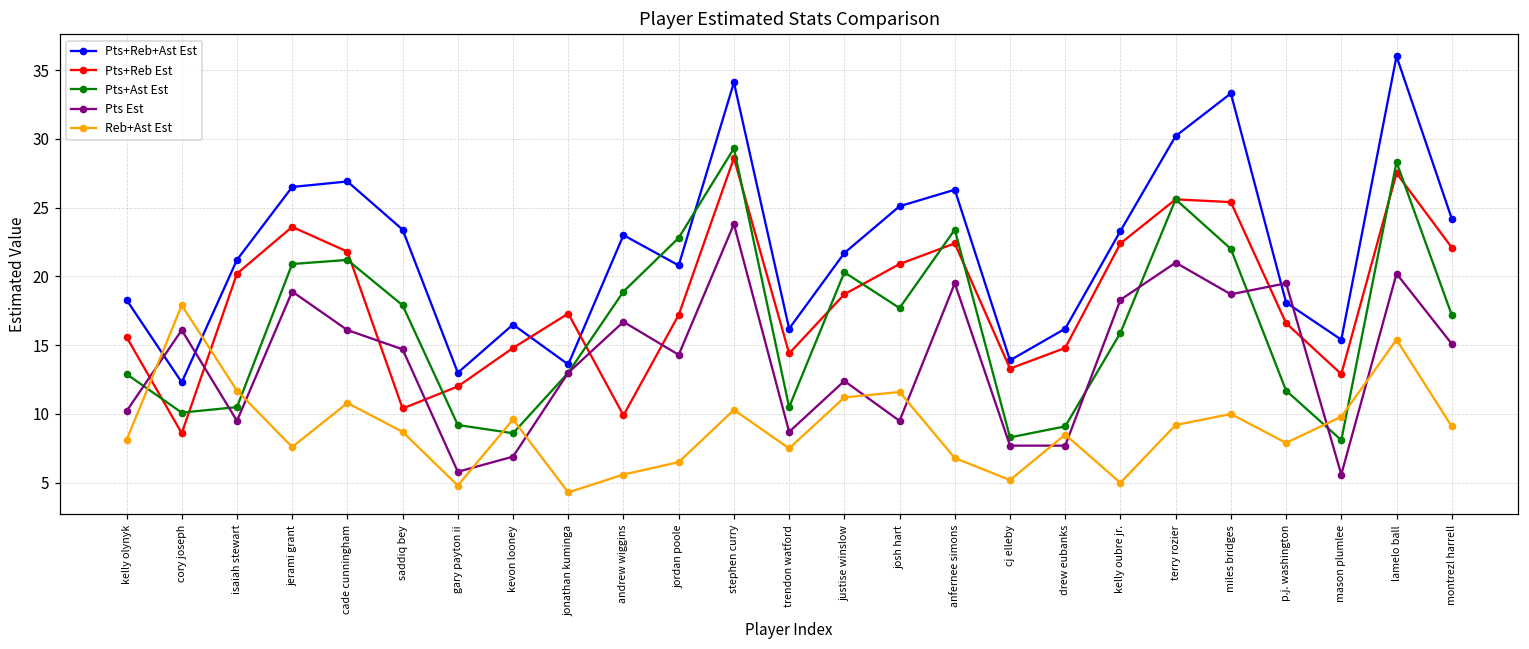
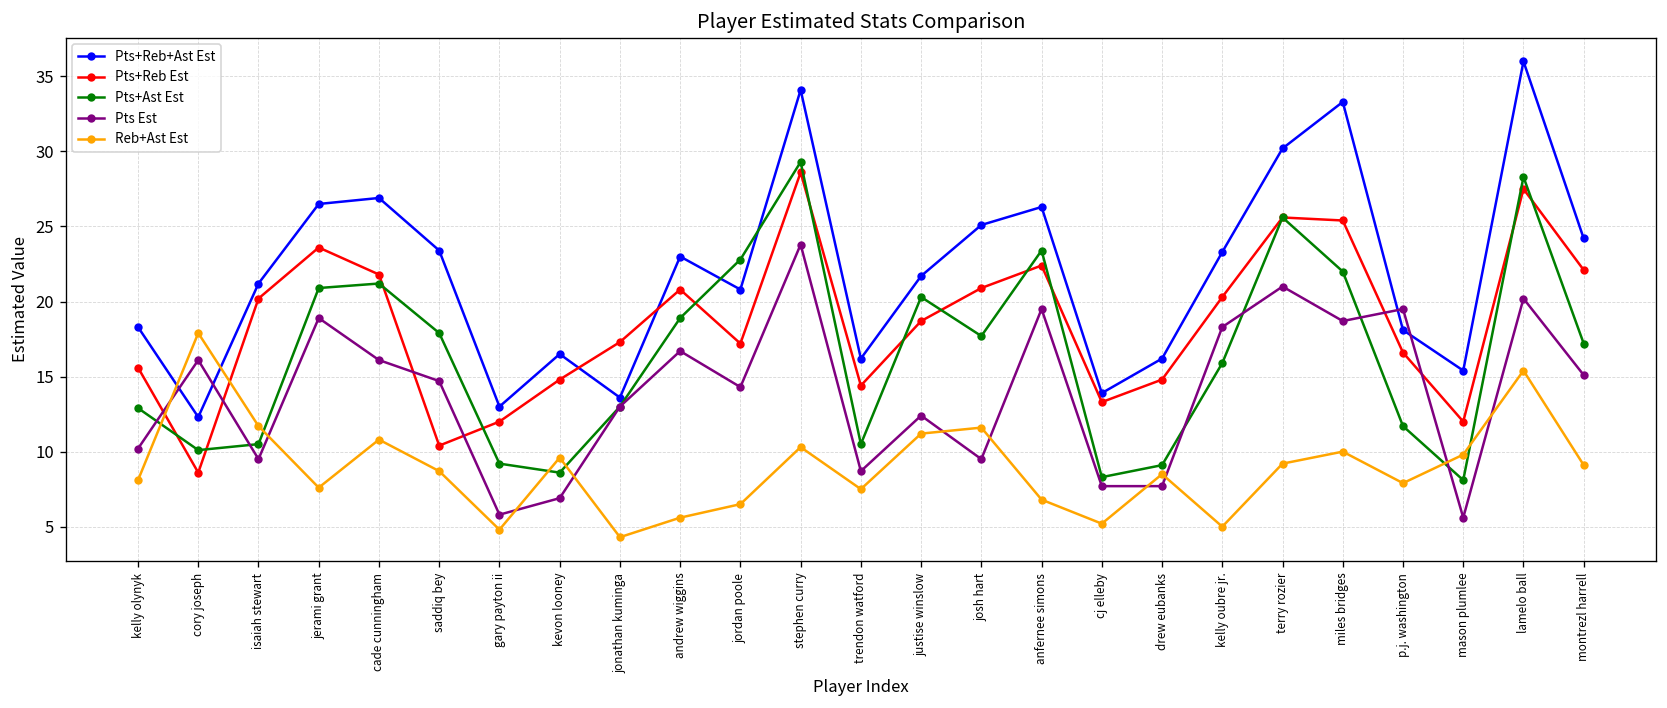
  {
    "Pts+Reb+Ast Est": {
      "kelly olynyk": 18.3,
      "cory joseph": 12.3,
      "isaiah stewart": 21.2,
      "jerami grant": 26.5,
      "cade cunningham": 26.9,
      "saddiq bey": 23.4,
      "gary payton ii": 13.0,
      "kevon looney": 16.5,
      "jonathan kuminga": 13.6,
      "andrew wiggins": 23.0,
      "jordan poole": 20.8,
      "stephen curry": 34.1,
      "trendon watford": 16.2,
      "justise winslow": 21.7,
      "josh hart": 25.1,
      "anfernee simons": 26.3,
      "cj elleby": 13.9,
      "drew eubanks": 16.2,
      "kelly oubre jr.": 23.3,
      "terry rozier": 30.2,
      "miles bridges": 33.3,
      "p.j. washington": 18.1,
      "mason plumlee": 15.4,
      "lamelo ball": 36.0,
      "montrezl harrell": 24.2
    },
    "Pts+Reb Est": {
      "kelly olynyk": 15.6,
      "cory joseph": 8.6,
      "isaiah stewart": 20.2,
      "jerami grant": 23.6,
      "cade cunningham": 21.8,
      "saddiq bey": 10.4,
      "gary payton ii": 12.0,
      "kevon looney": 14.8,
      "jonathan kuminga": 17.3,
-     "andrew wiggins": 9.9,
+     "andrew wiggins": 20.8,
      "jordan poole": 17.2,
      "stephen curry": 28.6,
      "trendon watford": 14.4,
      "justise winslow": 18.7,
      "josh hart": 20.9,
      "anfernee simons": 22.4,
      "cj elleby": 13.3,
      "drew eubanks": 14.8,
-     "kelly oubre jr.": 22.4,
+     "kelly oubre jr.": 20.3,
      "miles bridges": 25.4,
      "p.j. washington": 16.6,
-     "mason plumlee": 12.9,
+     "mason plumlee": 12.0,
      "lamelo ball": 27.5,
      "montrezl harrell": 22.1
    },
    "Pts+Ast Est": {
      "kelly olynyk": 12.9,
      "cory joseph": 10.1,
      "isaiah stewart": 10.5,
      "jerami grant": 20.9,
      "cade cunningham": 21.2,
      "saddiq bey": 17.9,
      "gary payton ii": 9.2,
      "kevon looney": 8.6,
      "andrew wiggins": 18.9,
      "jordan poole": 22.8,
      "stephen curry": 29.3,
      "trendon watford": 10.5,
      "justise winslow": 20.3,
      "josh hart": 17.7,
      "anfernee simons": 23.4,
      "cj elleby": 8.3,
      "drew eubanks": 9.1,
      "kelly oubre jr.": 15.9,
      "miles bridges": 22.0,
      "p.j. washington": 11.7,
      "mason plumlee": 8.1,
      "lamelo ball": 28.3,
      "montrezl harrell": 17.2
    },
    "Pts Est": {
      "kelly olynyk": 10.2,
      "cory joseph": 16.1,
      "isaiah stewart": 9.5,
      "jerami grant": 18.9,
      "cade cunningham": 16.1,
      "saddiq bey": 14.7,
      "gary payton ii": 5.8,
      "kevon looney": 6.9,
      "andrew wiggins": 16.7,
      "jordan poole": 14.3,
      "stephen curry": 23.8,
      "trendon watford": 8.7,
      "justise winslow": 12.4,
      "josh hart": 9.5,
      "anfernee simons": 19.5,
      "cj elleby": 7.7,
      "drew eubanks": 7.7,
      "kelly oubre jr.": 18.3,
      "terry rozier": 21.0,
      "miles bridges": 18.7,
      "p.j. washington": 19.5,
      "mason plumlee": 5.6,
      "lamelo ball": 20.2,
      "montrezl harrell": 15.1
    },
    "Reb+Ast Est": {
      "kelly olynyk": 8.1,
      "cory joseph": 17.9,
      "isaiah stewart": 11.7,
      "jerami grant": 7.6,
      "cade cunningham": 10.8,
      "saddiq bey": 8.7,
      "gary payton ii": 4.8,
      "kevon looney": 9.6,
      "jonathan kuminga": 4.3,
      "andrew wiggins": 5.6,
      "jordan poole": 6.5,
      "stephen curry": 10.3,
      "trendon watford": 7.5,
      "justise winslow": 11.2,
      "josh hart": 11.6,
      "anfernee simons": 6.8,
      "cj elleby": 5.2,
      "drew eubanks": 8.5,
      "kelly oubre jr.": 5.0,
      "terry rozier": 9.2,
      "miles bridges": 10.0,
      "p.j. washington": 7.9,
      "mason plumlee": 9.8,
      "lamelo ball": 15.4,
      "montrezl harrell": 9.1
    }
  }
